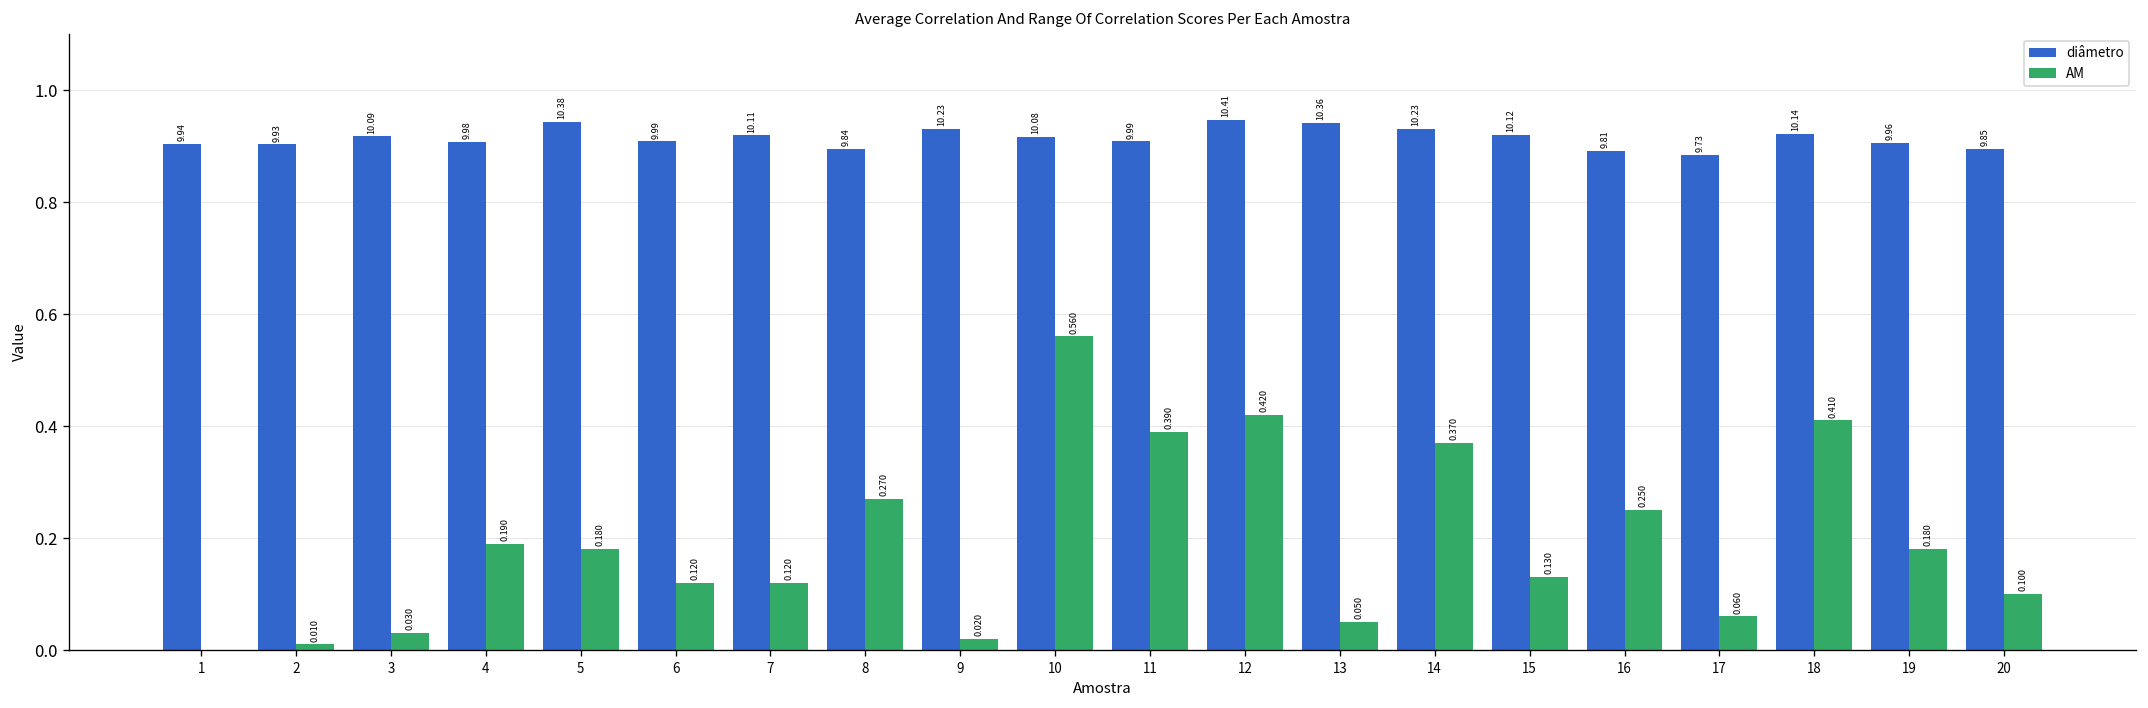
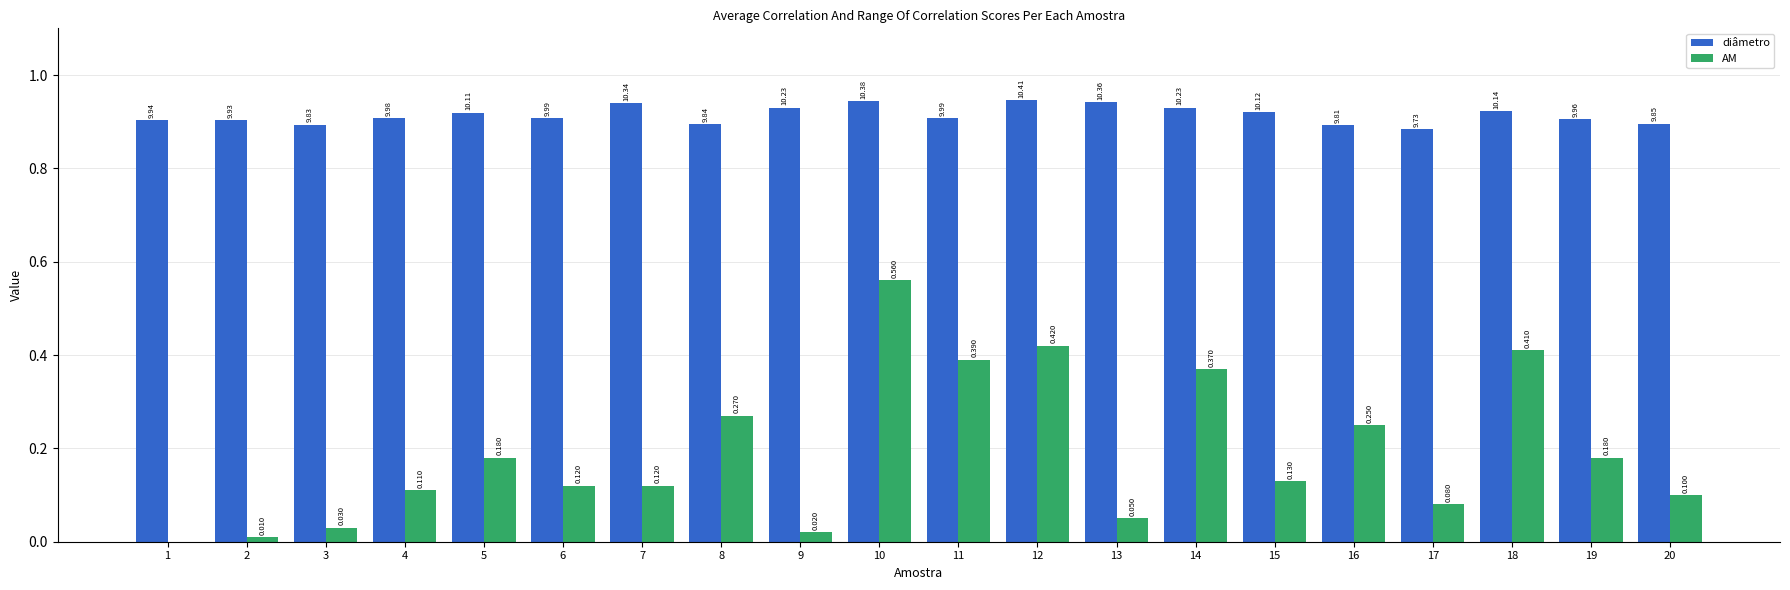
  {
    "diâmetro": {
-     "3": 10.09,
-     "5": 10.38,
-     "7": 10.11,
-     "10": 10.08
+     "3": 9.83,
+     "5": 10.11,
+     "7": 10.34,
+     "10": 10.38
    },
    "AM": {
      "2": 0.010,
      "3": 0.030,
-     "4": 0.190,
+     "4": 0.110,
      "5": 0.180,
      "6": 0.120,
      "7": 0.120,
      "8": 0.270,
      "9": 0.020,
      "10": 0.560,
      "11": 0.390,
      "12": 0.420,
      "13": 0.050,
      "14": 0.370,
      "15": 0.130,
      "16": 0.250,
-     "17": 0.060,
+     "17": 0.080,
      "18": 0.410,
      "19": 0.180,
      "20": 0.100
    }
  }
